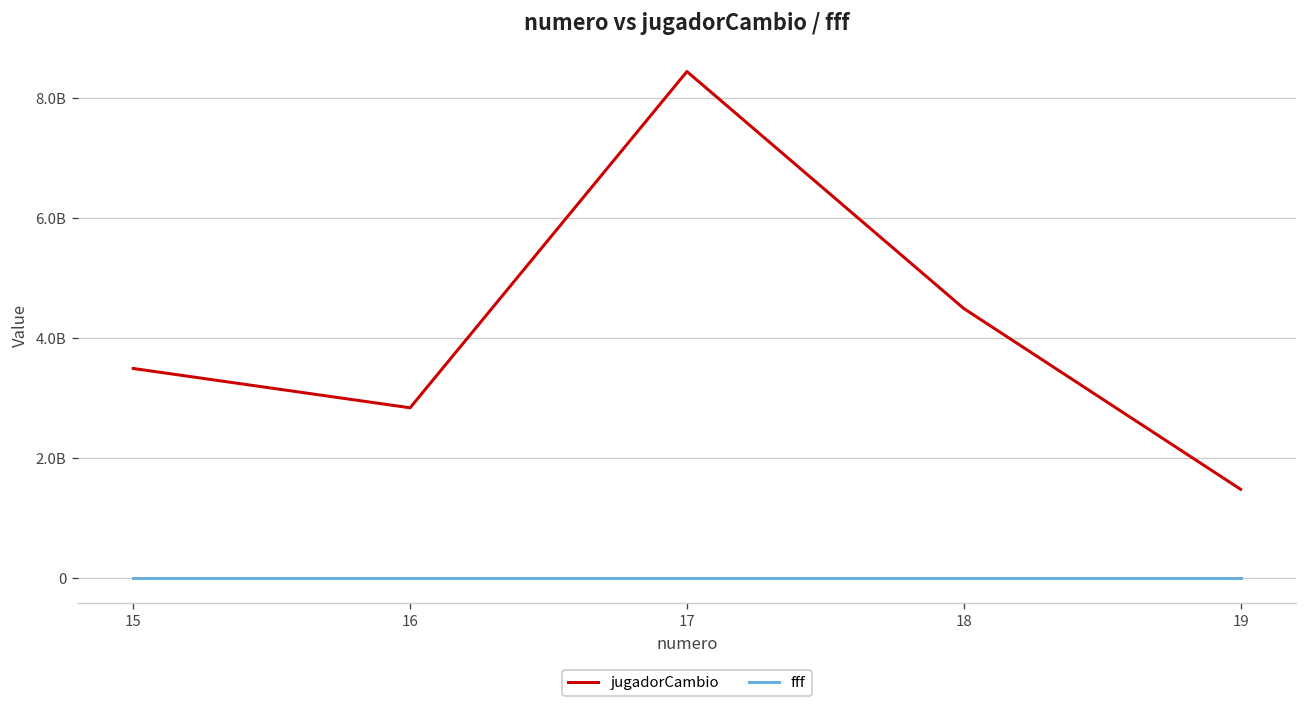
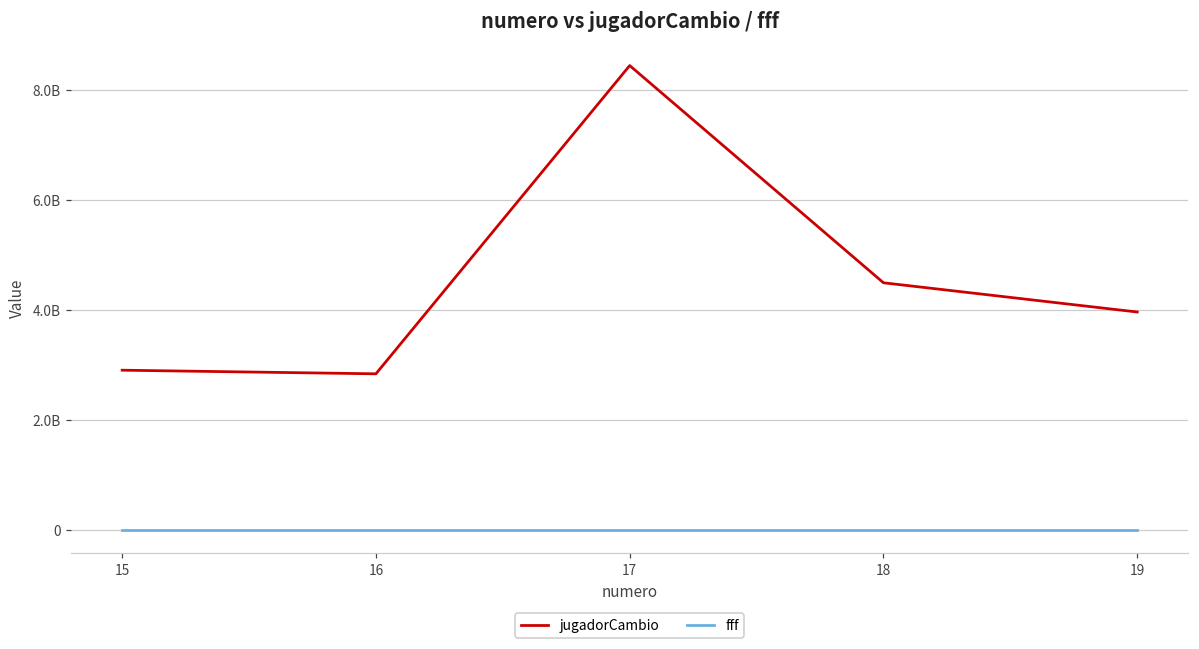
  {
    "jugadorCambio": {
-     "15": 3500000000,
+     "15": 2900000000,
      "16": 2800000000,
      "17": 8400000000,
      "18": 4500000000,
-     "19": 1500000000
+     "19": 4000000000
    },
    "fff": {
      "15": 0,
      "16": 0,
      "17": 0,
      "18": 0,
      "19": 0
    }
  }
